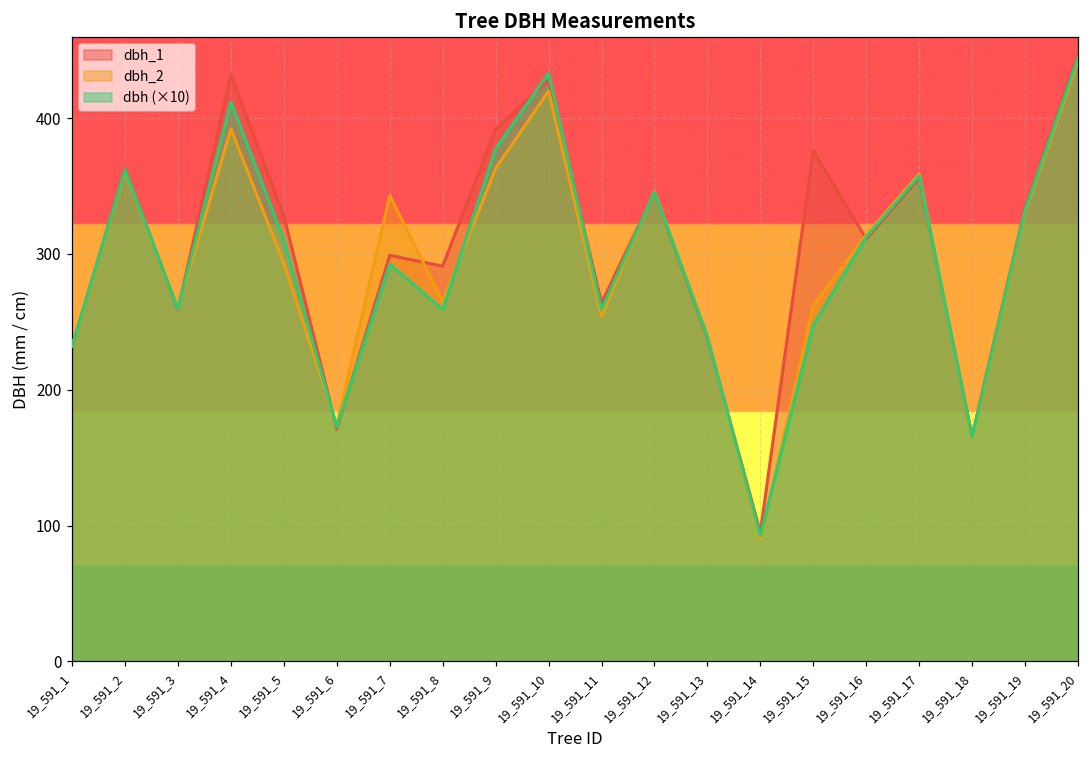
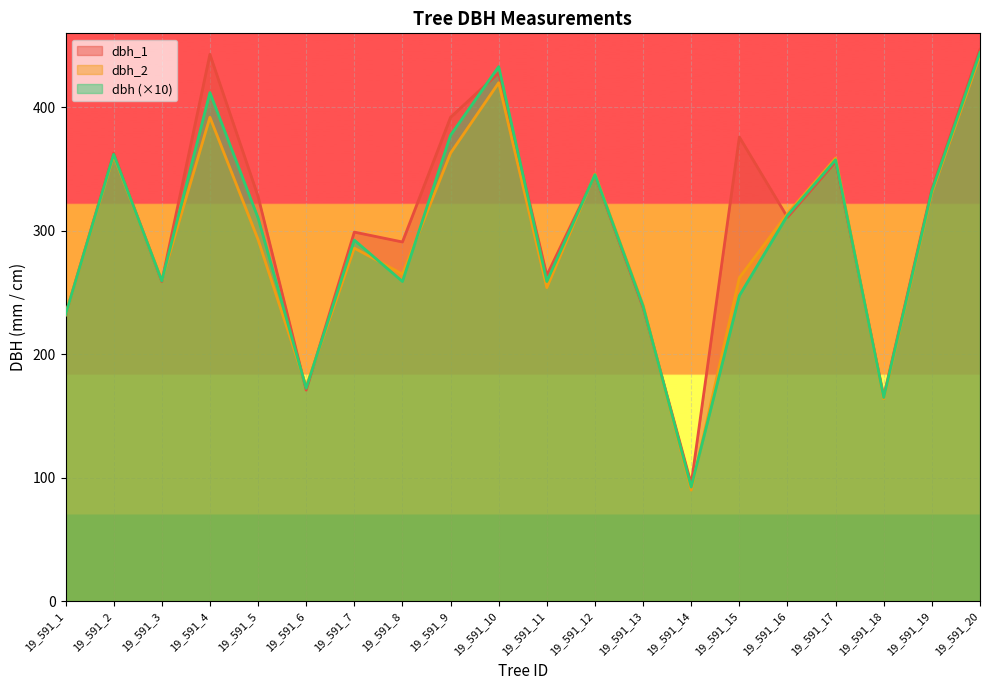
  {
    "dbh_1": {
-     "19_591_4": 432,
+     "19_591_4": 443,
      "19_591_5": 328,
      "19_591_7": 299,
      "19_591_8": 291,
      "19_591_9": 392,
      "19_591_10": 428,
      "19_591_11": 264,
      "19_591_14": 95,
      "19_591_15": 376,
      "19_591_20": 447
    },
    "dbh_2": {
      "19_591_4": 392,
      "19_591_5": 293,
-     "19_591_7": 343,
+     "19_591_7": 286,
      "19_591_8": 265,
      "19_591_9": 363,
      "19_591_10": 420,
      "19_591_11": 254,
      "19_591_14": 90,
      "19_591_15": 262,
      "19_591_20": 442
    },
    "dbh (×10)": {
      "19_591_4": 412,
      "19_591_5": 311,
      "19_591_7": 293,
      "19_591_8": 259,
      "19_591_9": 378,
      "19_591_10": 433,
      "19_591_11": 259,
      "19_591_14": 93,
      "19_591_15": 248,
      "19_591_20": 445
    }
  }
